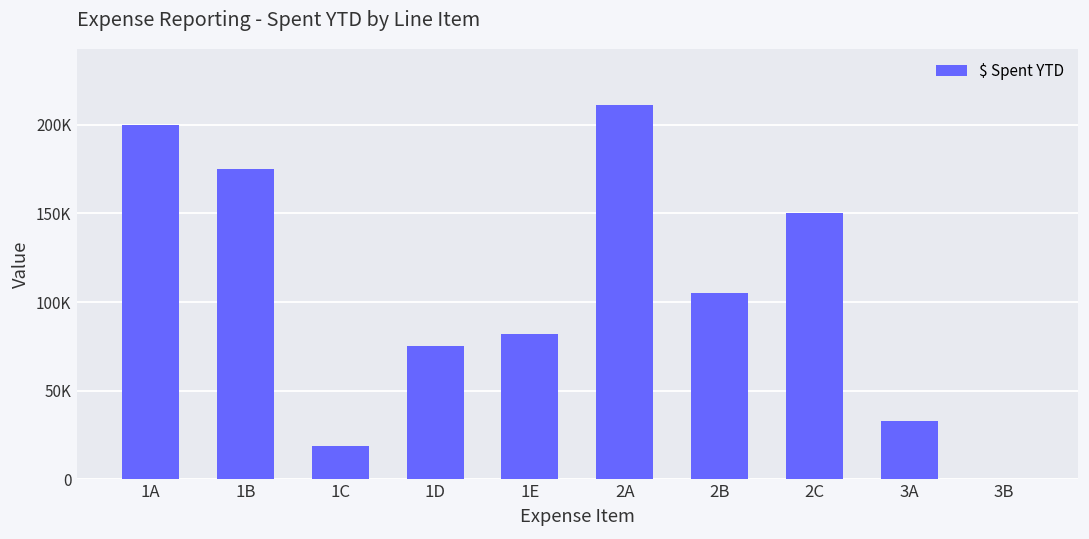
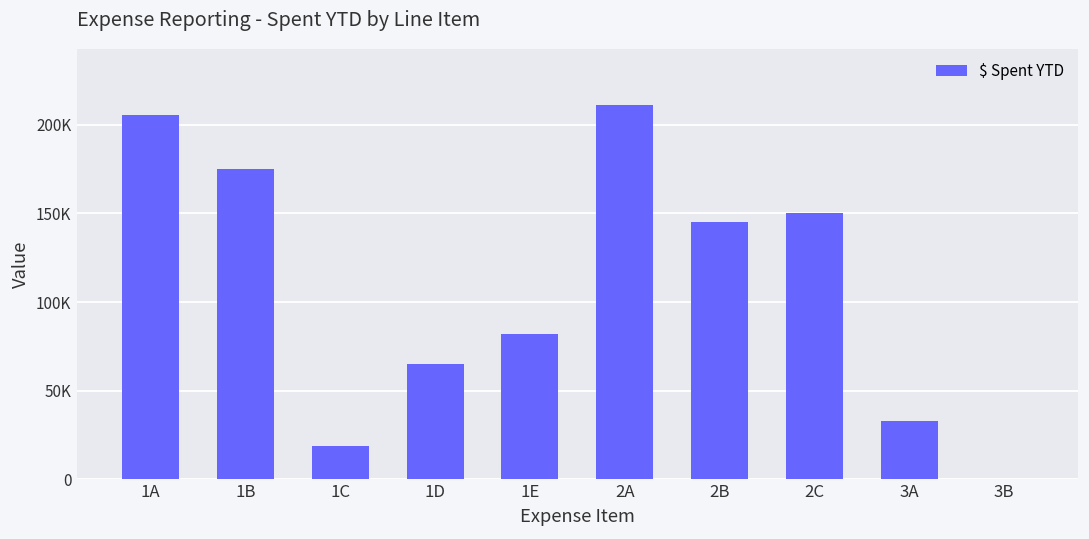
  {
-   "1A": 200000,
+   "1A": 206000,
    "1B": 175000,
    "1C": 19000,
-   "1D": 75000,
+   "1D": 65000,
    "1E": 82000,
    "2A": 211000,
-   "2B": 105000,
+   "2B": 145000,
    "2C": 150000,
    "3A": 33000,
    "3B": 0
  }
